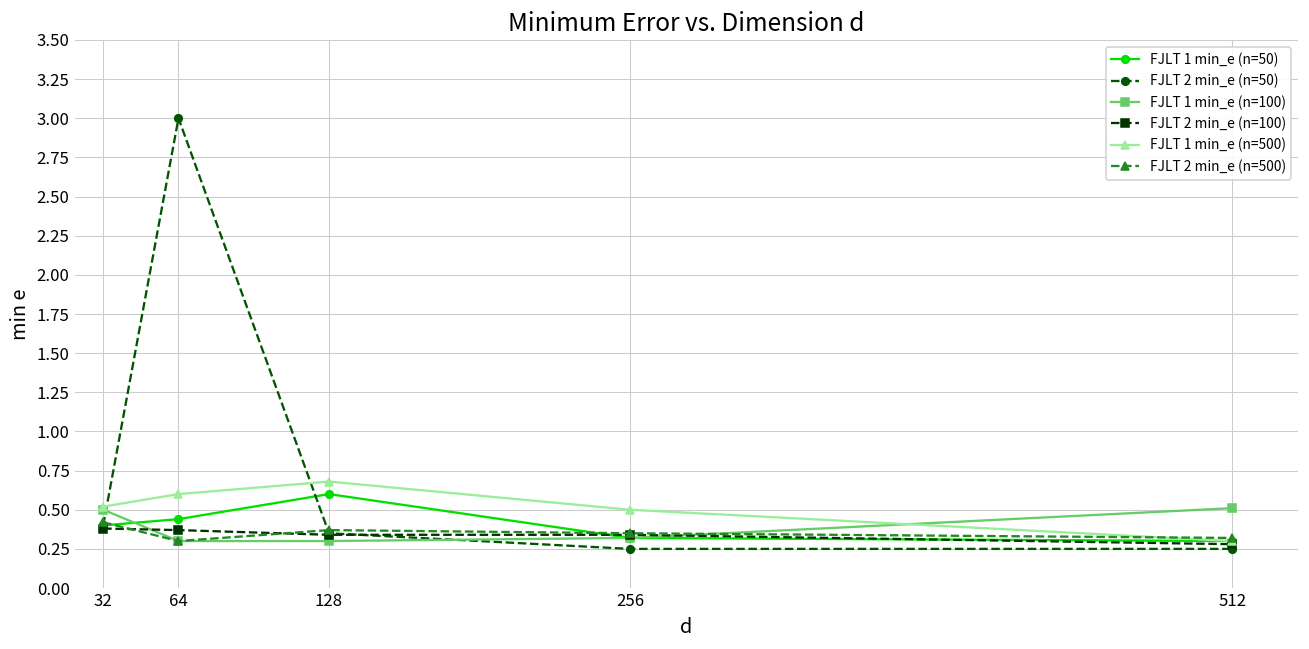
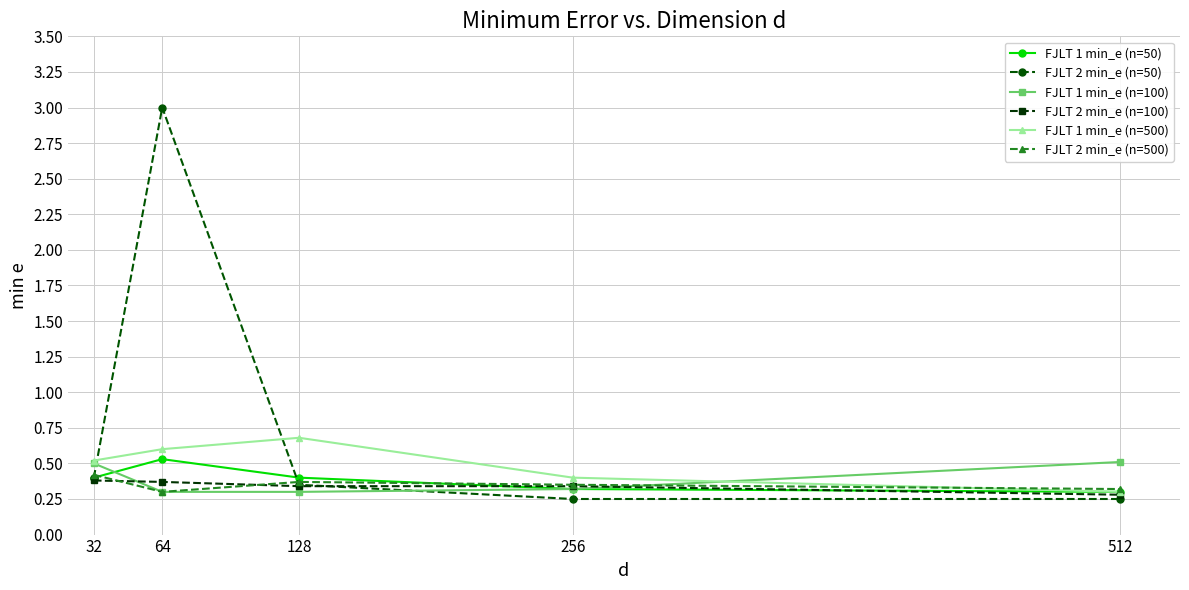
  {
    "FJLT 1 min_e (n=50)": {
-     "64": 0.44,
-     "128": 0.6
+     "64": 0.53,
+     "128": 0.4
    },
    "FJLT 1 min_e (n=100)": {
      "32": 0.50,
      "128": 0.30,
      "512": 0.51
    },
    "FJLT 1 min_e (n=500)": {
      "32": 0.52,
      "64": 0.6,
      "128": 0.68,
-     "256": 0.5
+     "256": 0.4
    },
    "FJLT 2 min_e (n=500)": {
      "32": 0.42,
      "128": 0.37,
      "512": 0.32
    }
  }
